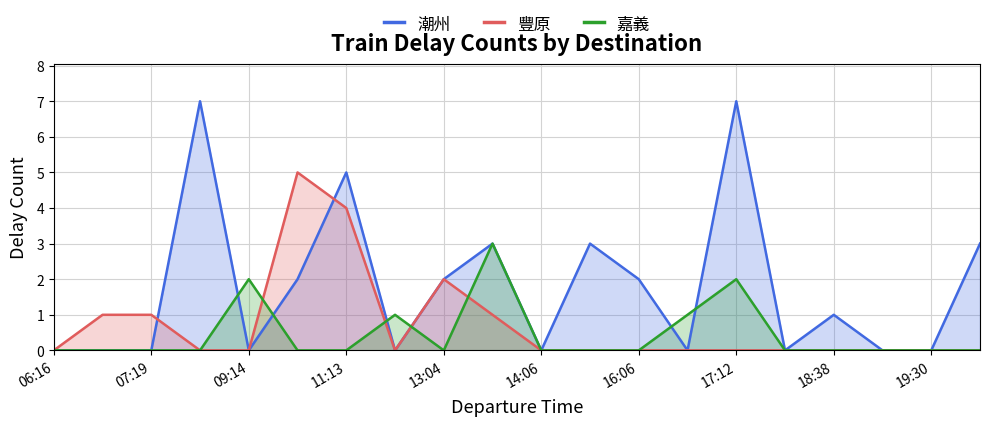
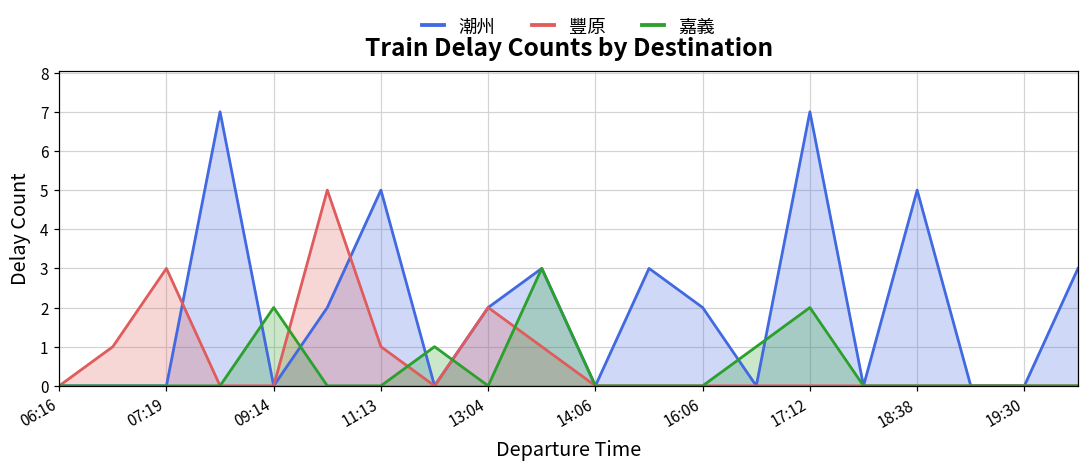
  {
    "潮州": {
      "11:13": 5,
      "16:06": 2,
      "17:12": 7,
-     "18:38": 1
+     "18:38": 5
    },
    "豐原": {
-     "07:19": 1,
-     "11:13": 4,
+     "07:19": 3,
+     "11:13": 1,
      "17:12": 0
    },
    "嘉義": {
      "09:14": 2,
      "11:13": 0,
      "13:04": 0,
      "17:12": 2
    }
  }
